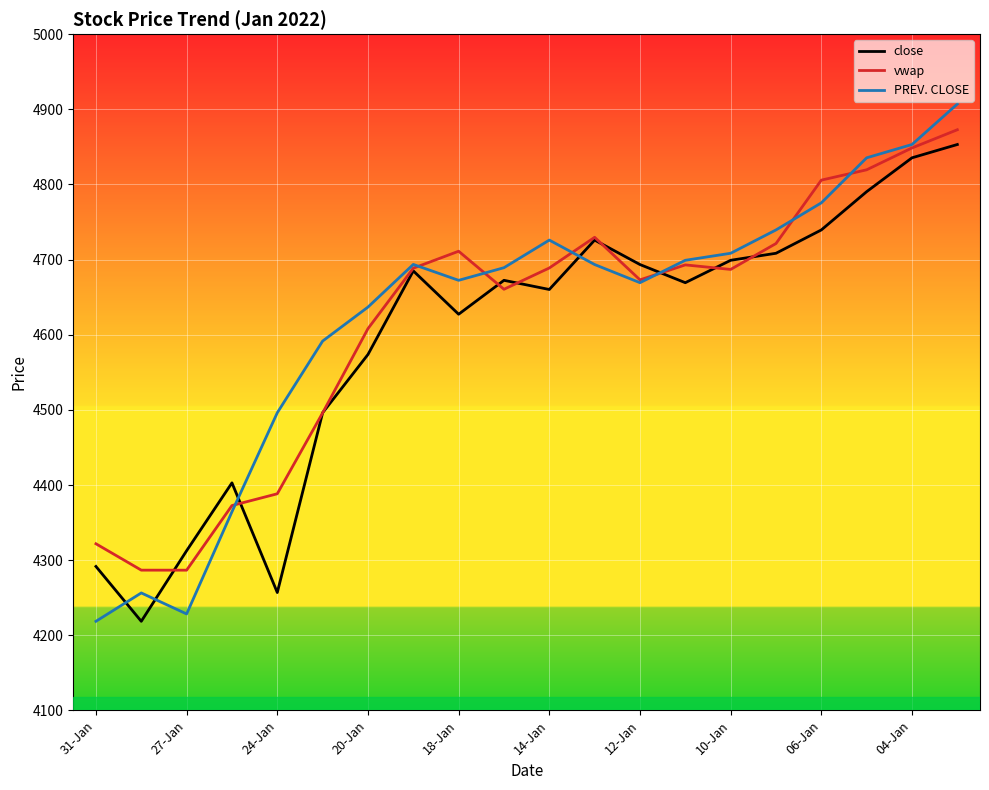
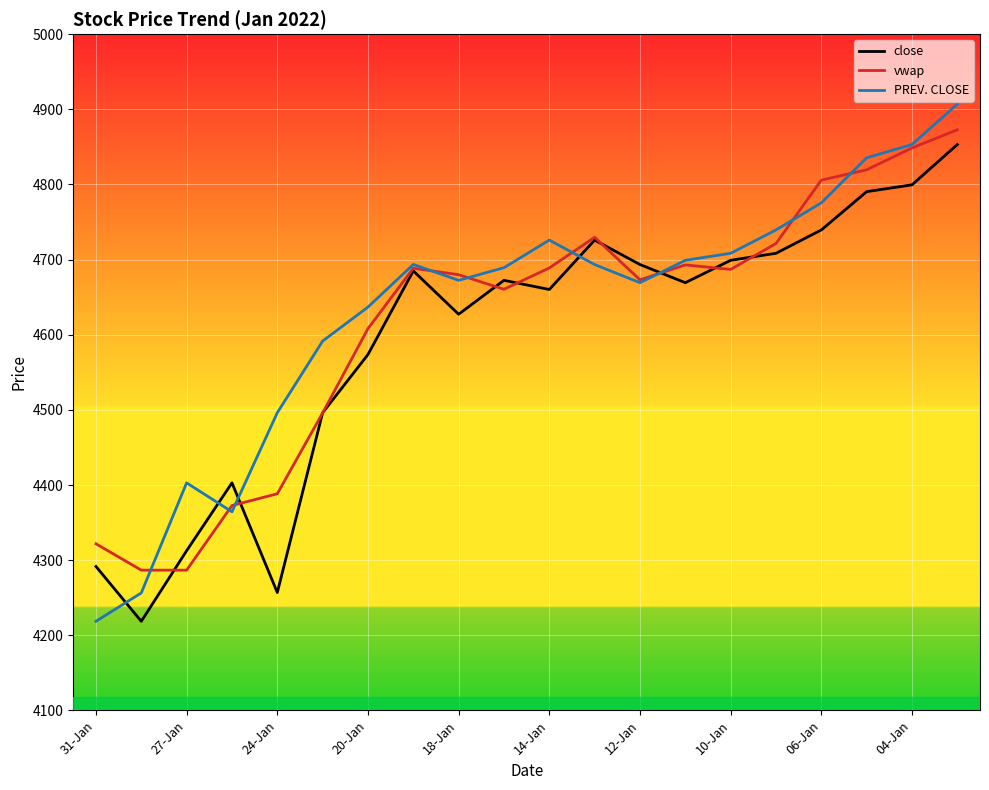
  {
    "close": {
      "31-Jan": 4290,
      "27-Jan": 4310,
      "24-Jan": 4260,
      "20-Jan": 4570,
      "18-Jan": 4630,
      "14-Jan": 4660,
      "12-Jan": 4690,
      "10-Jan": 4700,
      "06-Jan": 4740,
-     "04-Jan": 4840
+     "04-Jan": 4800
    },
    "vwap": {
      "31-Jan": 4320,
      "27-Jan": 4290,
      "24-Jan": 4390,
      "20-Jan": 4610,
-     "18-Jan": 4710,
+     "18-Jan": 4680,
      "14-Jan": 4690,
      "12-Jan": 4670,
      "10-Jan": 4690,
      "06-Jan": 4810,
      "04-Jan": 4850
    },
    "PREV. CLOSE": {
      "31-Jan": 4220,
-     "27-Jan": 4230,
+     "27-Jan": 4400,
      "24-Jan": 4500,
      "20-Jan": 4640,
      "18-Jan": 4670,
      "14-Jan": 4730,
      "12-Jan": 4670,
      "10-Jan": 4710,
      "06-Jan": 4780,
      "04-Jan": 4850
    }
  }
